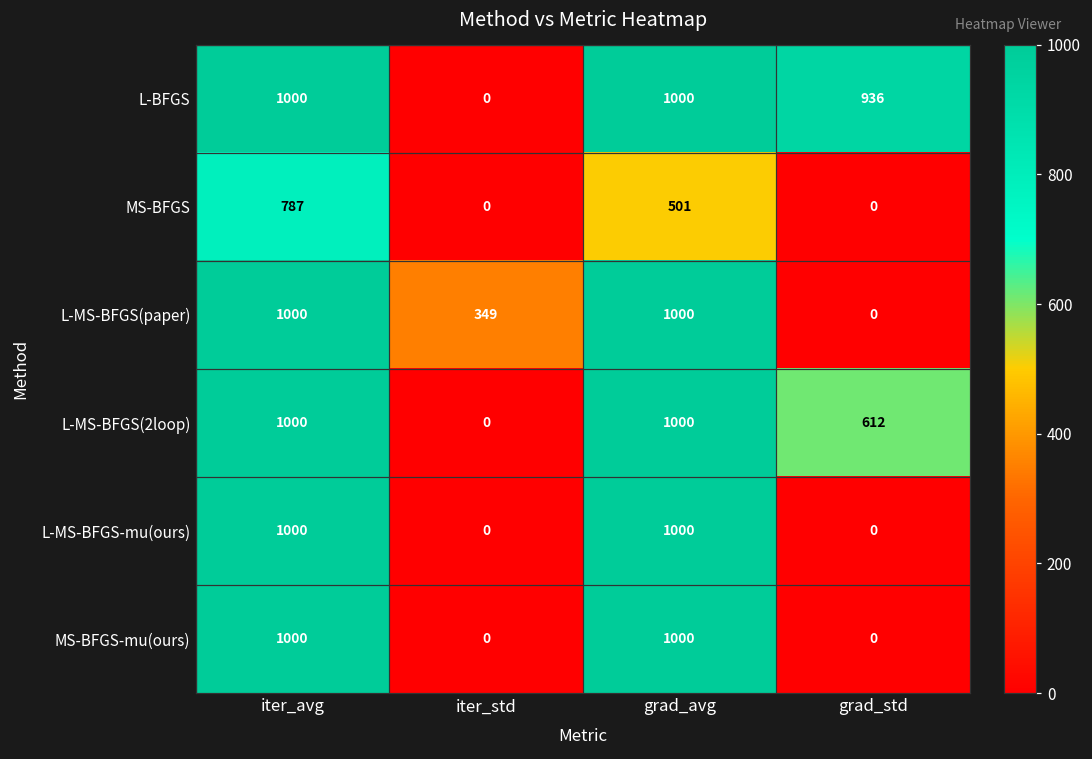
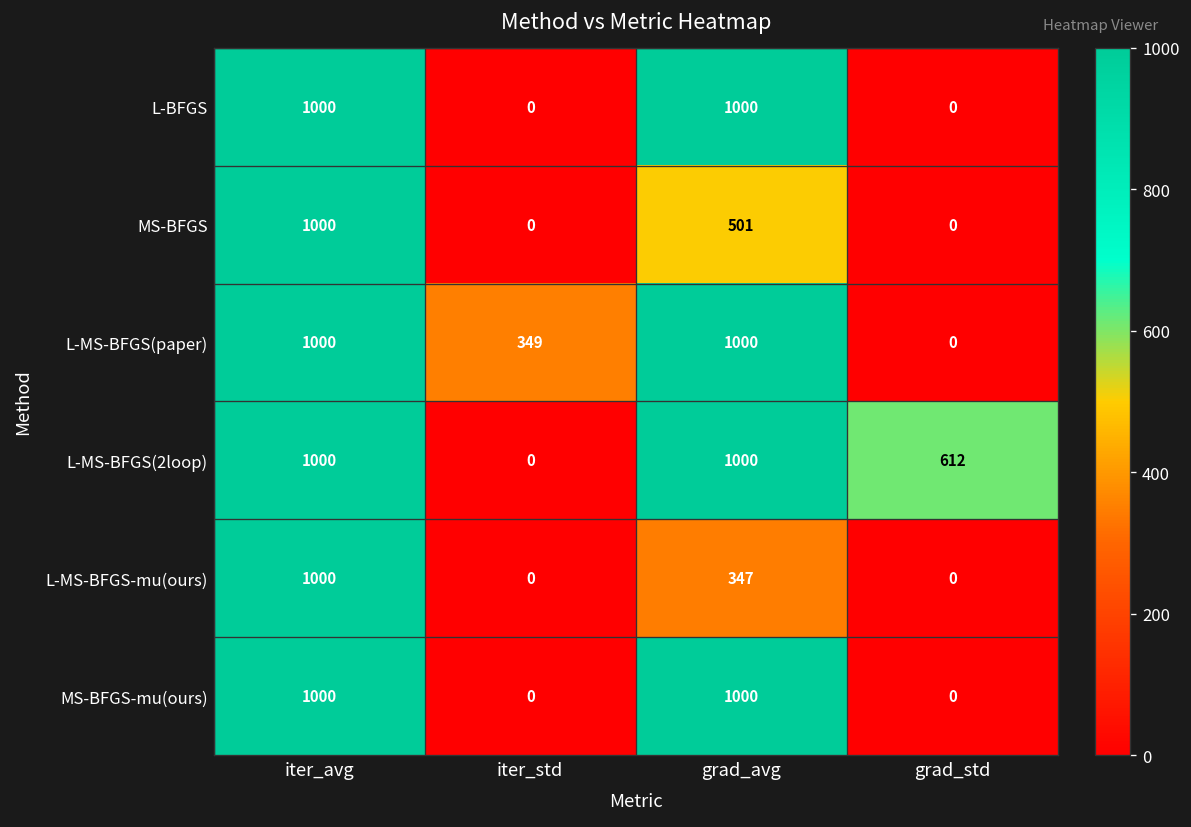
  {
    "L-BFGS": {
      "iter_avg": 1000,
      "iter_std": 0,
      "grad_avg": 1000,
-     "grad_std": 936
+     "grad_std": 0
    },
    "MS-BFGS": {
-     "iter_avg": 787,
+     "iter_avg": 1000,
      "iter_std": 0,
      "grad_avg": 501,
      "grad_std": 0
    },
    "L-MS-BFGS(paper)": {
      "iter_avg": 1000,
      "iter_std": 349,
      "grad_avg": 1000,
      "grad_std": 0
    },
    "L-MS-BFGS(2loop)": {
      "iter_avg": 1000,
      "iter_std": 0,
      "grad_avg": 1000,
      "grad_std": 612
    },
    "L-MS-BFGS-mu(ours)": {
      "iter_avg": 1000,
      "iter_std": 0,
-     "grad_avg": 1000,
+     "grad_avg": 347,
      "grad_std": 0
    },
    "MS-BFGS-mu(ours)": {
      "iter_avg": 1000,
      "iter_std": 0,
      "grad_avg": 1000,
      "grad_std": 0
    }
  }
